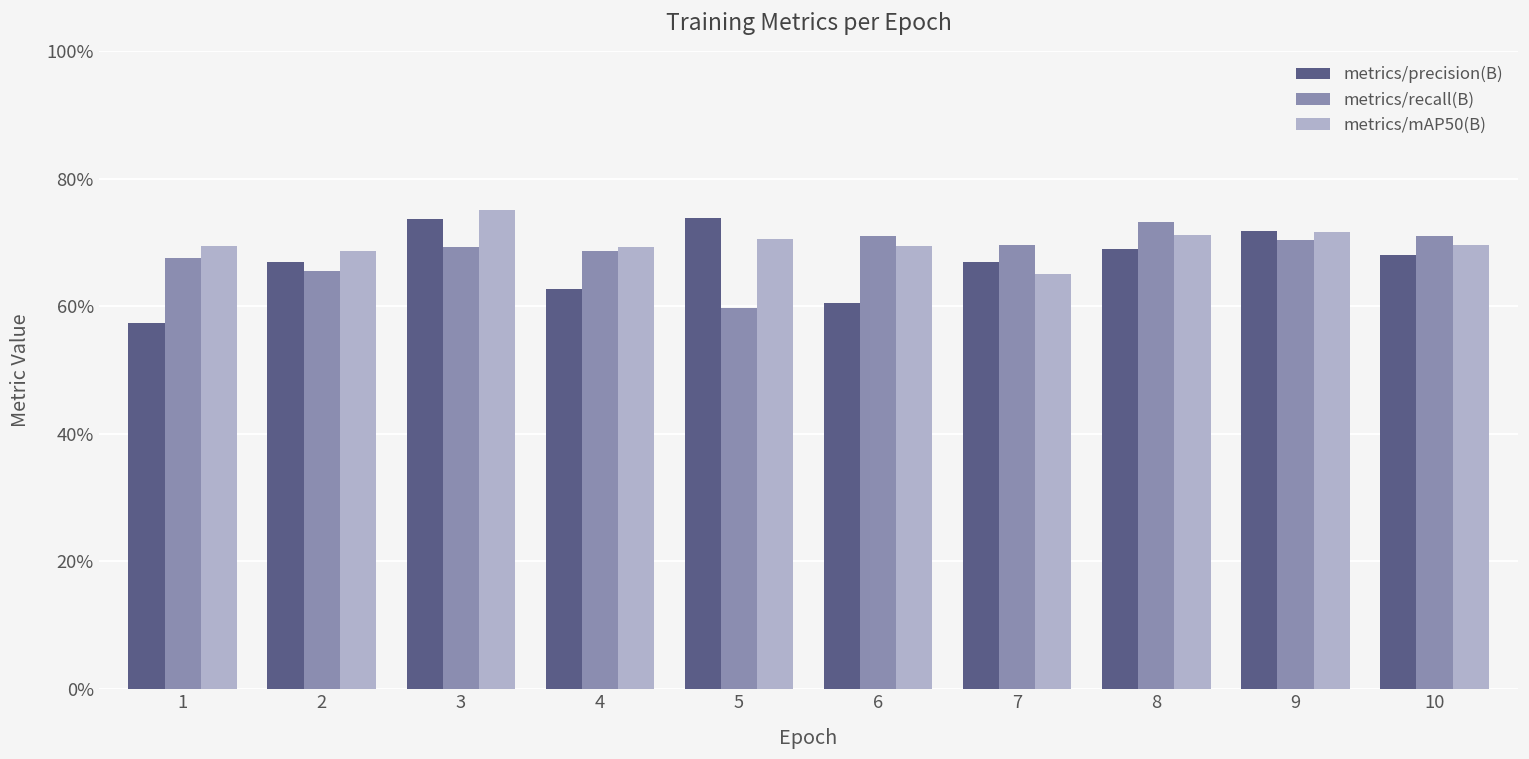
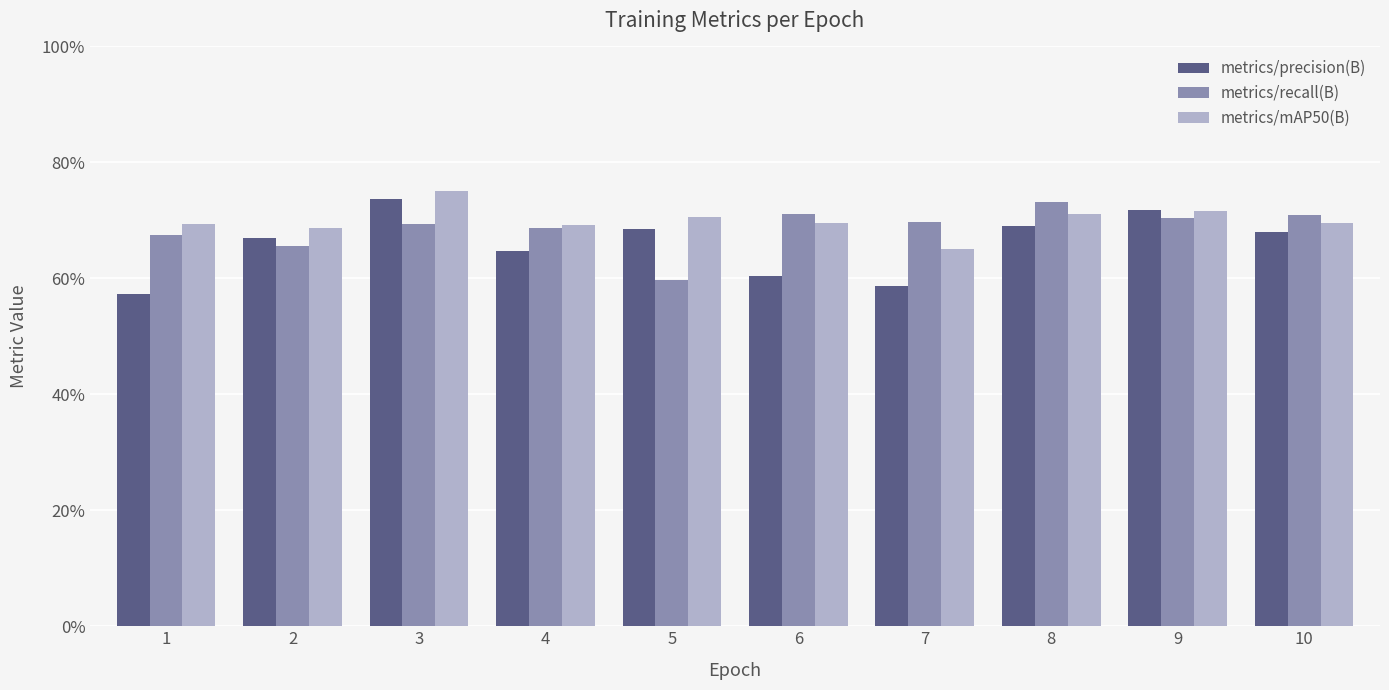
  {
    "metrics/precision(B)": {
      "1": "57%",
      "2": "67%",
      "3": "74%",
-     "4": "63%",
-     "5": "74%",
+     "4": "65%",
+     "5": "69%",
      "6": "60%",
-     "7": "67%",
+     "7": "59%",
      "8": "69%",
      "9": "72%",
      "10": "68%"
    }
  }
